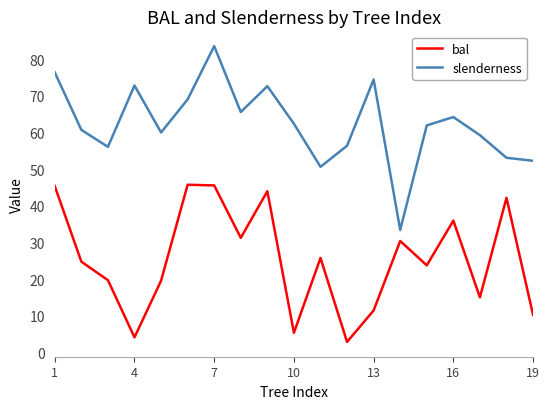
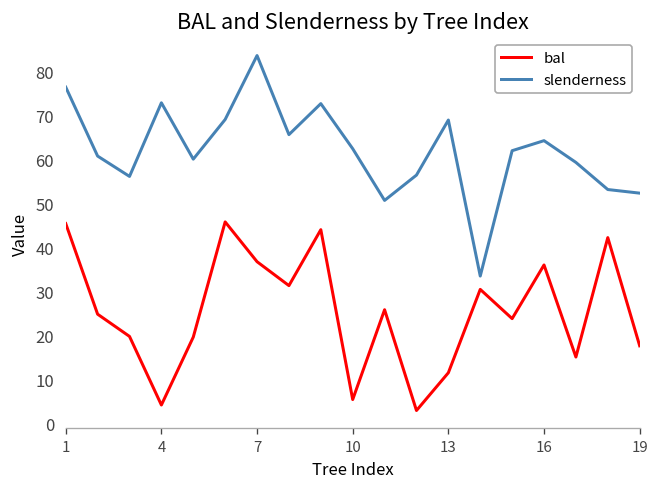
  {
    "bal": {
      "1": 45,
      "4": 4,
-     "7": 46,
+     "7": 37,
      "10": 5,
      "13": 11,
      "16": 36,
-     "19": 10
+     "19": 18
    },
    "slenderness": {
      "1": 76,
      "4": 73,
      "7": 84,
      "10": 62,
-     "13": 74,
+     "13": 69,
      "16": 64,
      "19": 52
    }
  }
